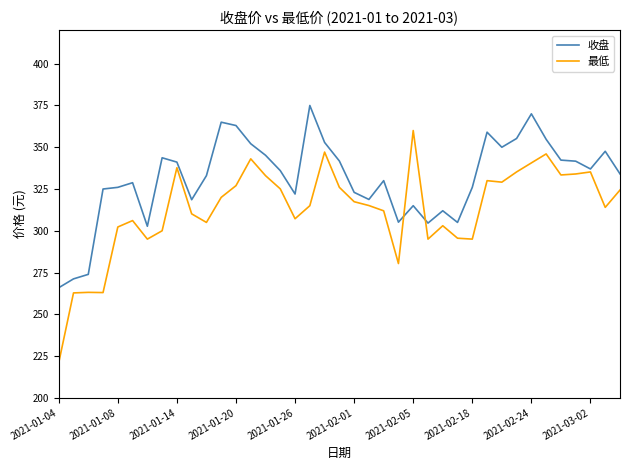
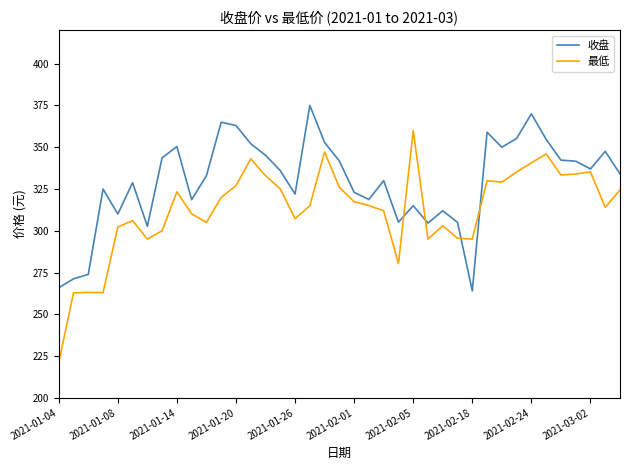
  {
    "收盘": {
      "2021-01-04": 266,
-     "2021-01-08": 326,
-     "2021-01-14": 341,
+     "2021-01-08": 310,
+     "2021-01-14": 350,
      "2021-01-20": 363,
      "2021-01-26": 322,
      "2021-02-01": 323,
      "2021-02-05": 315,
-     "2021-02-18": 326,
+     "2021-02-18": 264,
      "2021-02-24": 370,
      "2021-03-02": 337
    },
    "最低": {
      "2021-01-04": 221,
      "2021-01-08": 302,
-     "2021-01-14": 338,
+     "2021-01-14": 323,
      "2021-01-20": 327,
      "2021-01-26": 307,
      "2021-02-01": 317,
      "2021-02-05": 360,
      "2021-02-18": 295,
      "2021-02-24": 341,
      "2021-03-02": 335
    }
  }
